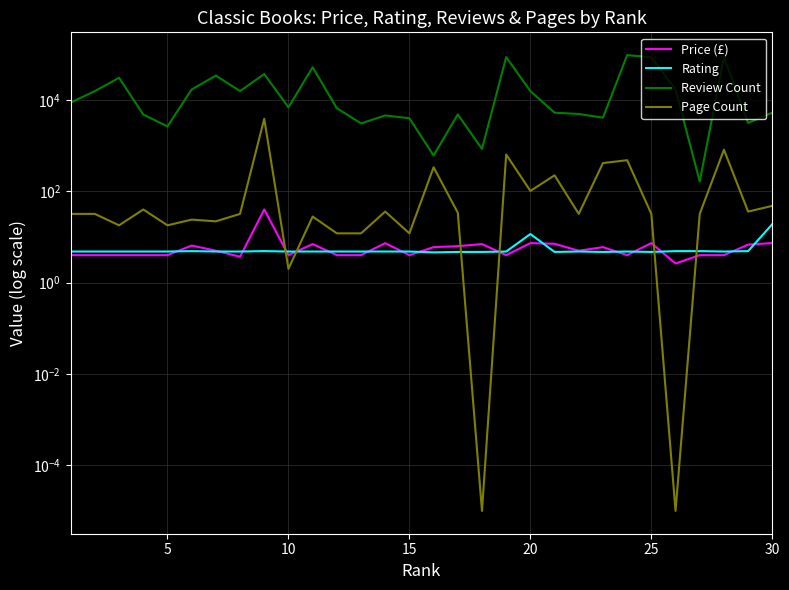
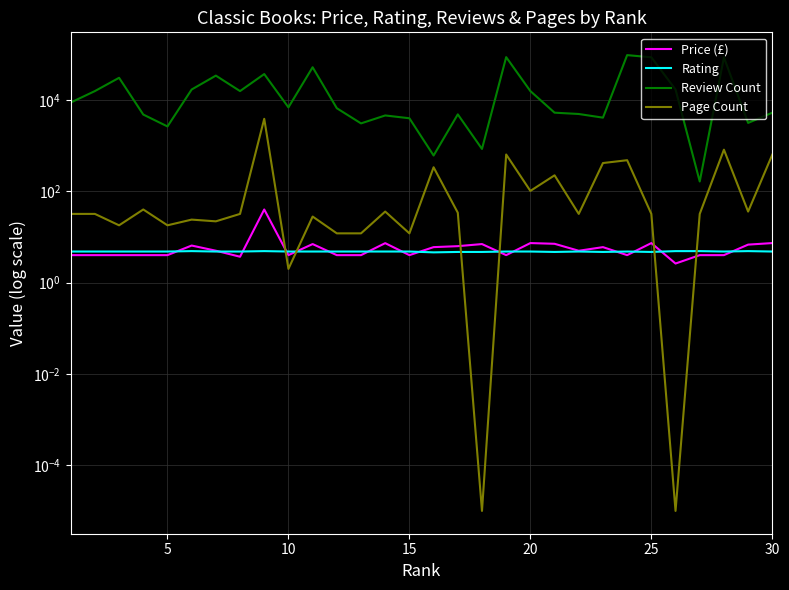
  {
    "Price (£)": {
      "5": 4,
      "10": 4,
      "15": 4,
      "20": 7,
      "25": 7,
      "30": 7
    },
    "Rating": {
      "5": 5,
      "10": 5,
      "15": 5,
-     "20": 12,
+     "20": 5,
      "25": 5,
-     "30": 19
+     "30": 5
    },
    "Review Count": {
      "5": 3000,
      "10": 7000,
      "15": 4000,
      "20": 16000,
      "30": 5000
    },
    "Page Count": {
      "5": 18,
      "10": 2,
      "15": 12,
      "20": 100,
      "25": 30,
-     "30": 50
+     "30": 600
    }
  }
